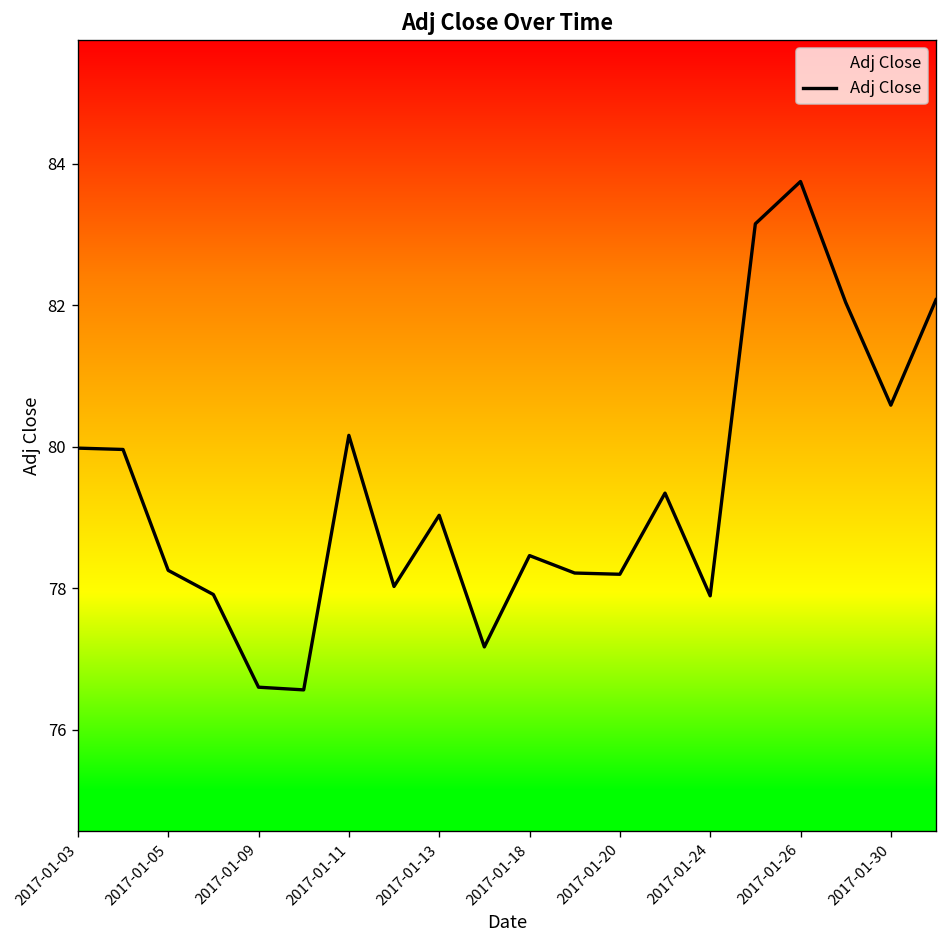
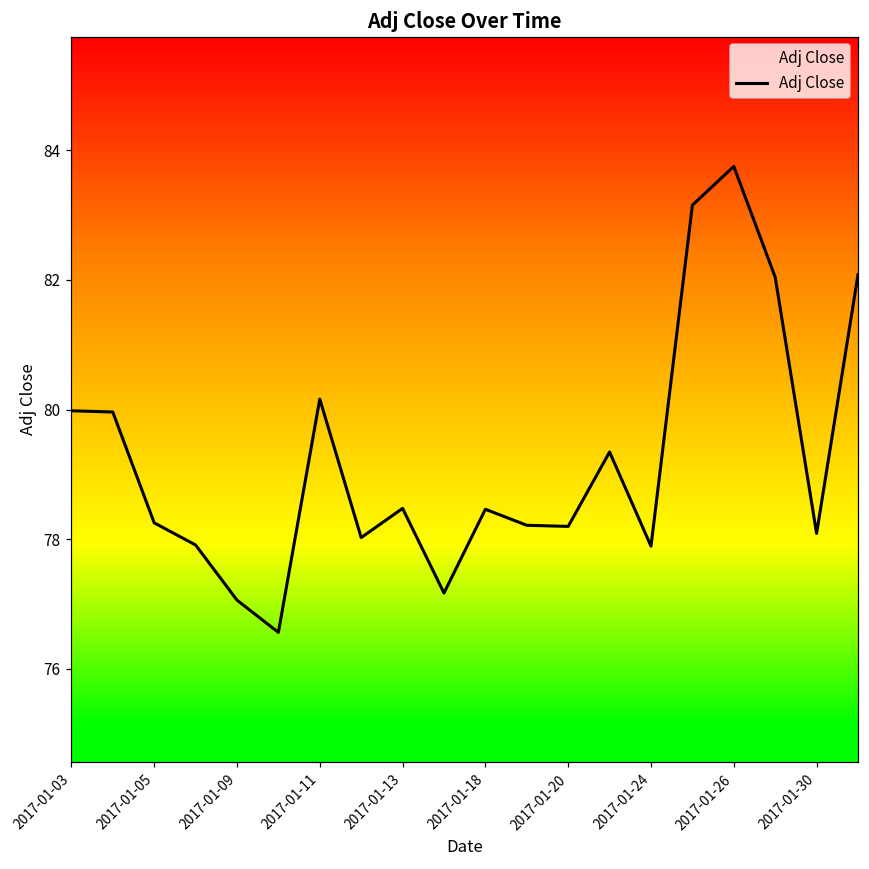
  {
    "2017-01-03": 80.0,
    "2017-01-05": 78.3,
-   "2017-01-09": 76.6,
+   "2017-01-09": 77.1,
    "2017-01-11": 80.2,
-   "2017-01-13": 79.0,
+   "2017-01-13": 78.5,
    "2017-01-18": 78.5,
    "2017-01-20": 78.2,
    "2017-01-24": 77.9,
    "2017-01-26": 83.7,
-   "2017-01-30": 80.6
+   "2017-01-30": 78.1
  }
